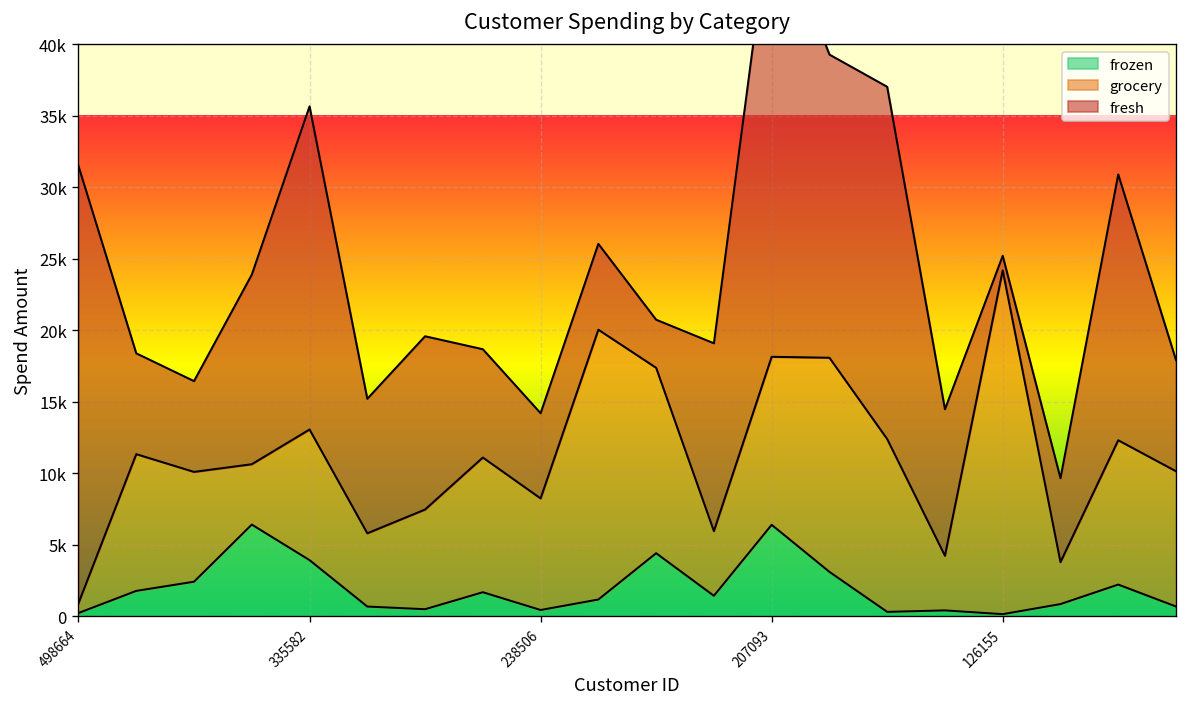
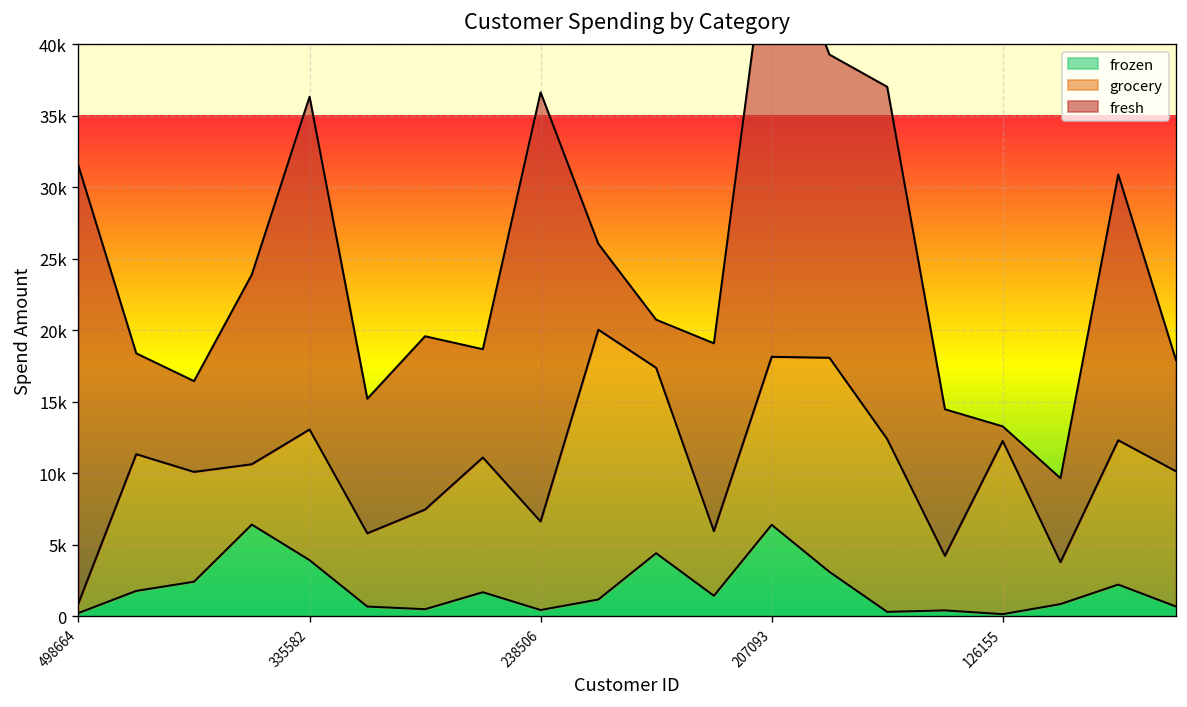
  {
    "frozen": {
      "498664": 200,
      "335582": 3900,
      "238506": 400,
      "207093": 6400,
      "126155": 100
    },
    "grocery": {
      "498664": 700,
      "335582": 9100,
-     "238506": 7800,
+     "238506": 6200,
      "207093": 11800,
-     "126155": 24100
+     "126155": 12100
    },
    "fresh": {
      "498664": 30600,
-     "335582": 22600,
-     "238506": 6000,
+     "335582": 23300,
+     "238506": 30000,
      "126155": 1000
    }
  }
